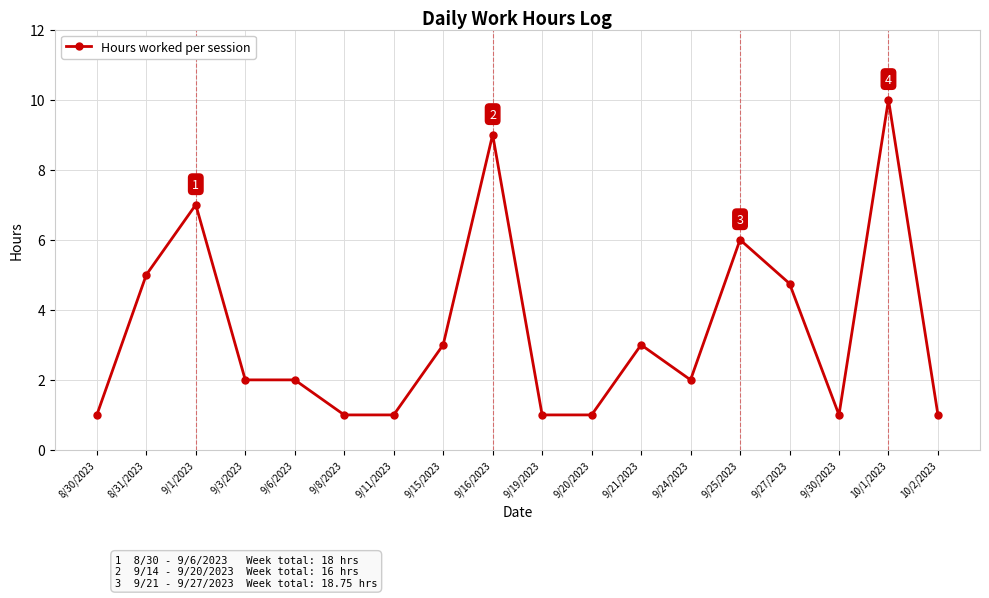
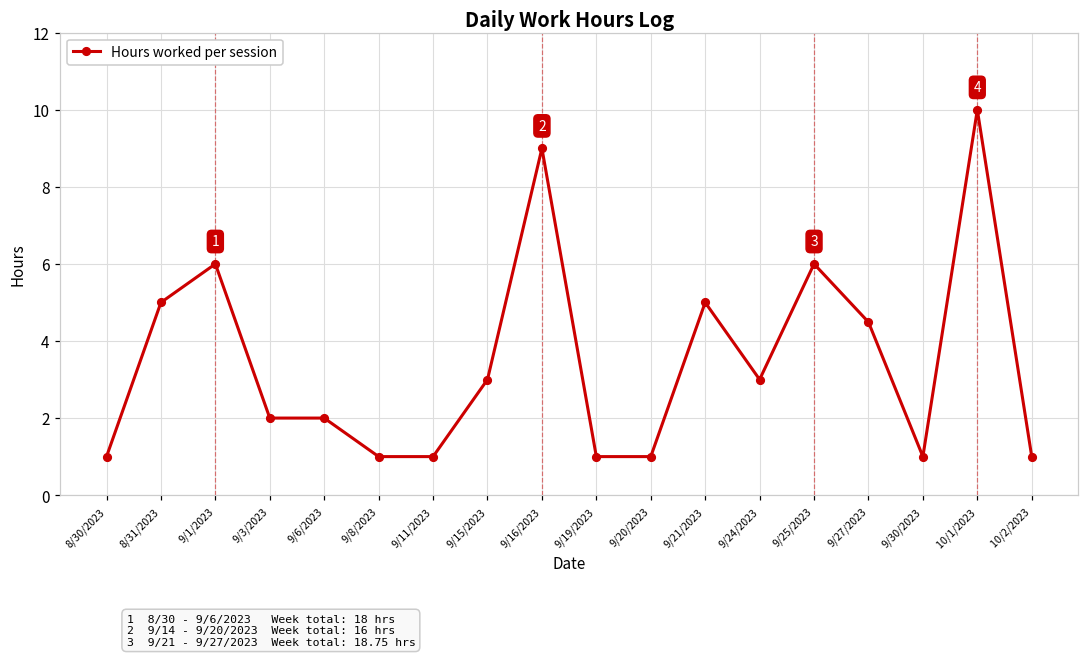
  {
    "8/30/2023": 1.0,
    "8/31/2023": 5.0,
-   "9/1/2023": 7,
+   "9/1/2023": 6,
    "9/3/2023": 2.0,
    "9/6/2023": 2.0,
    "9/8/2023": 1.0,
    "9/11/2023": 1.0,
    "9/15/2023": 3.0,
    "9/19/2023": 1.0,
    "9/20/2023": 1.0,
-   "9/21/2023": 3,
-   "9/24/2023": 2,
-   "9/27/2023": 4.8,
+   "9/21/2023": 5,
+   "9/24/2023": 3,
+   "9/27/2023": 4.5,
    "9/30/2023": 1.0,
    "10/2/2023": 1.0
  }
